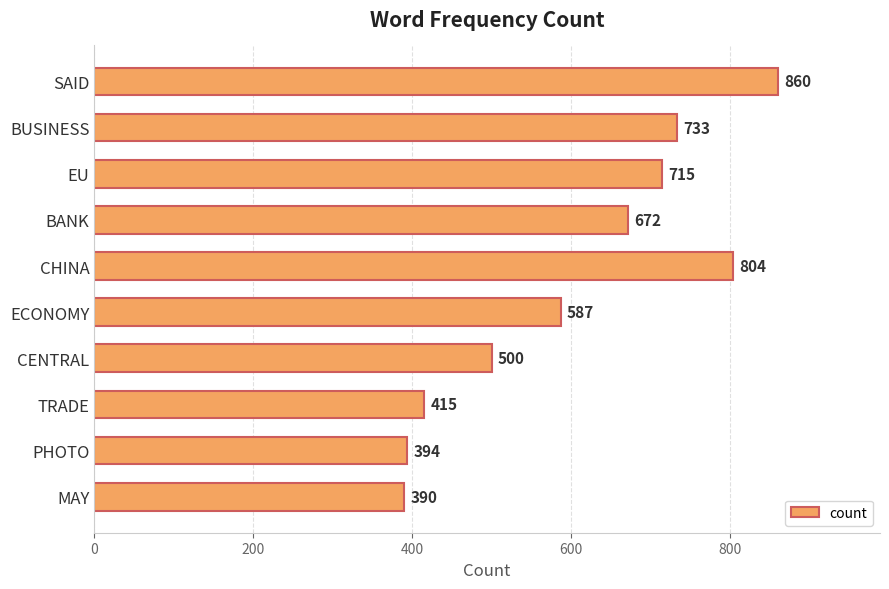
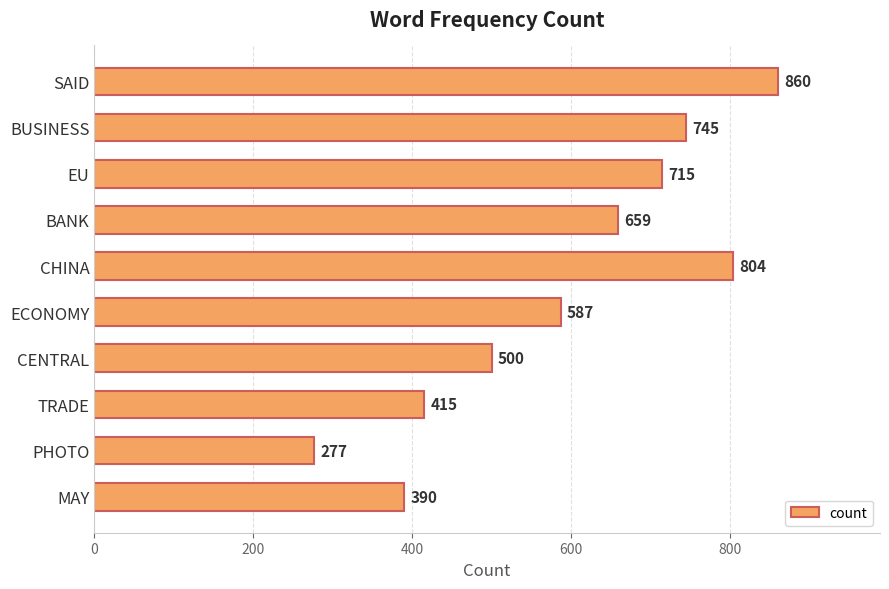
  {
    "SAID": 860,
-   "BUSINESS": 733,
+   "BUSINESS": 745,
    "EU": 715,
-   "BANK": 672,
+   "BANK": 659,
    "CHINA": 804,
    "ECONOMY": 587,
    "CENTRAL": 500,
    "TRADE": 415,
-   "PHOTO": 394,
+   "PHOTO": 277,
    "MAY": 390
  }
